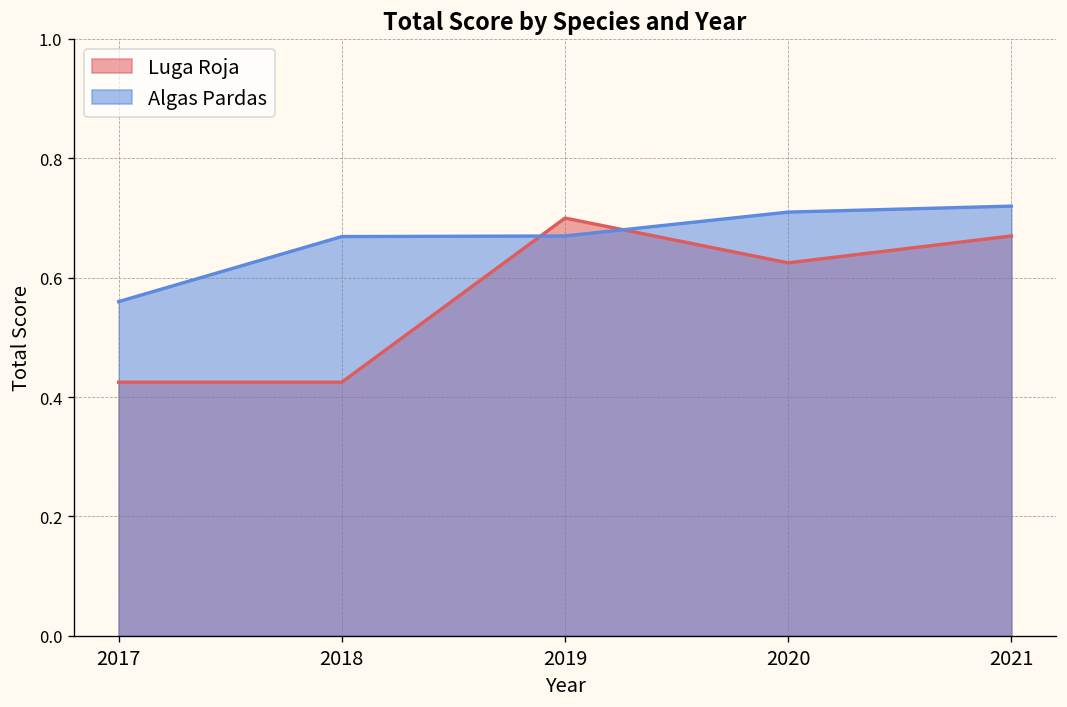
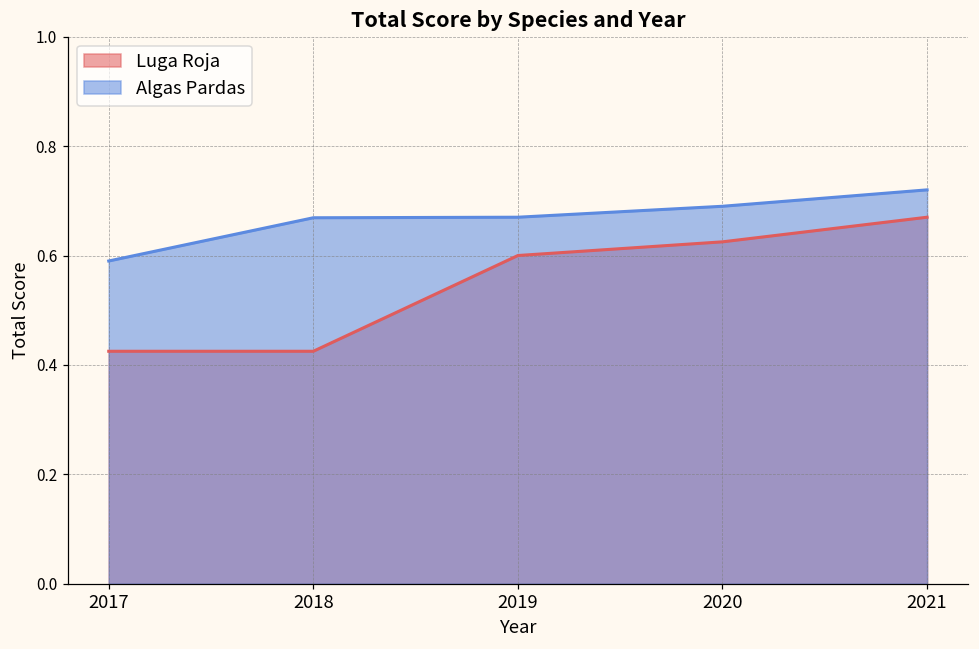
  {
    "Luga Roja": {
      "2017": 0.43,
      "2018": 0.43,
-     "2019": 0.7,
+     "2019": 0.6,
      "2020": 0.63,
      "2021": 0.67
    },
    "Algas Pardas": {
-     "2017": 0.56,
+     "2017": 0.59,
      "2018": 0.67,
      "2019": 0.67,
-     "2020": 0.71,
+     "2020": 0.69,
      "2021": 0.72
    }
  }
